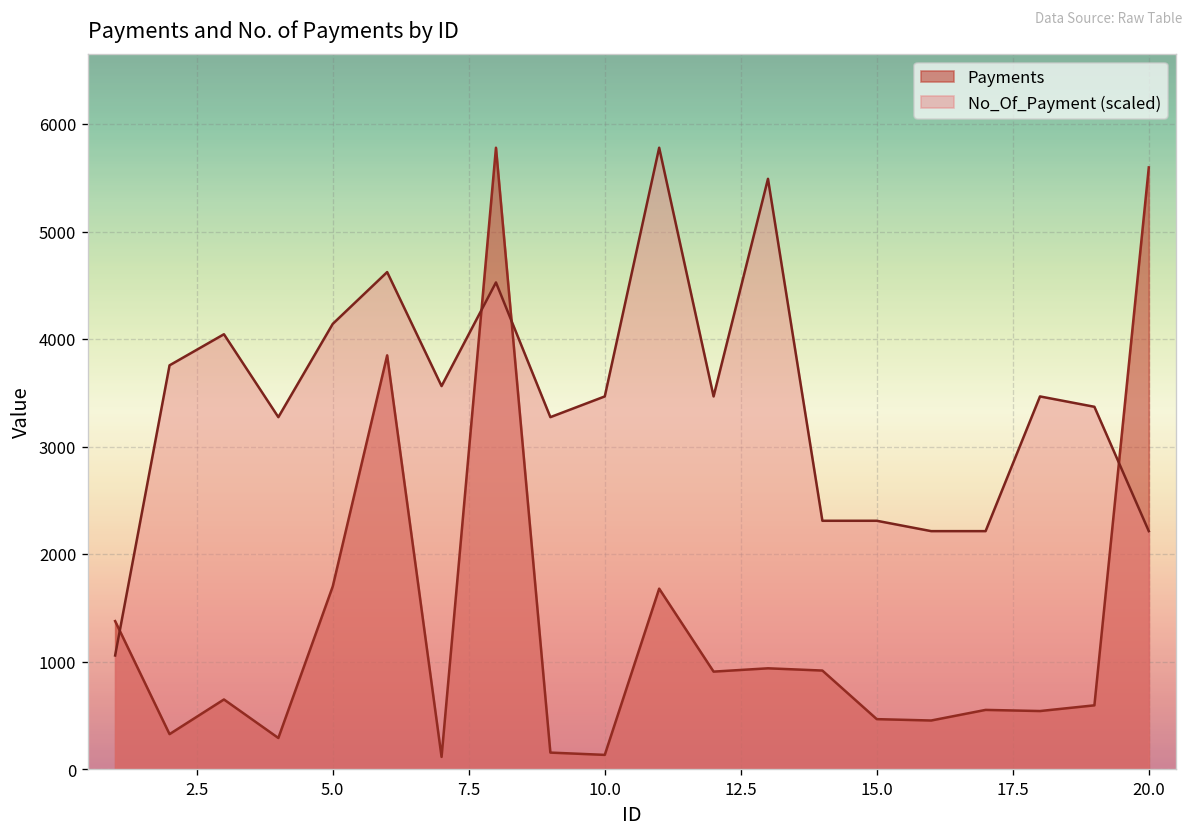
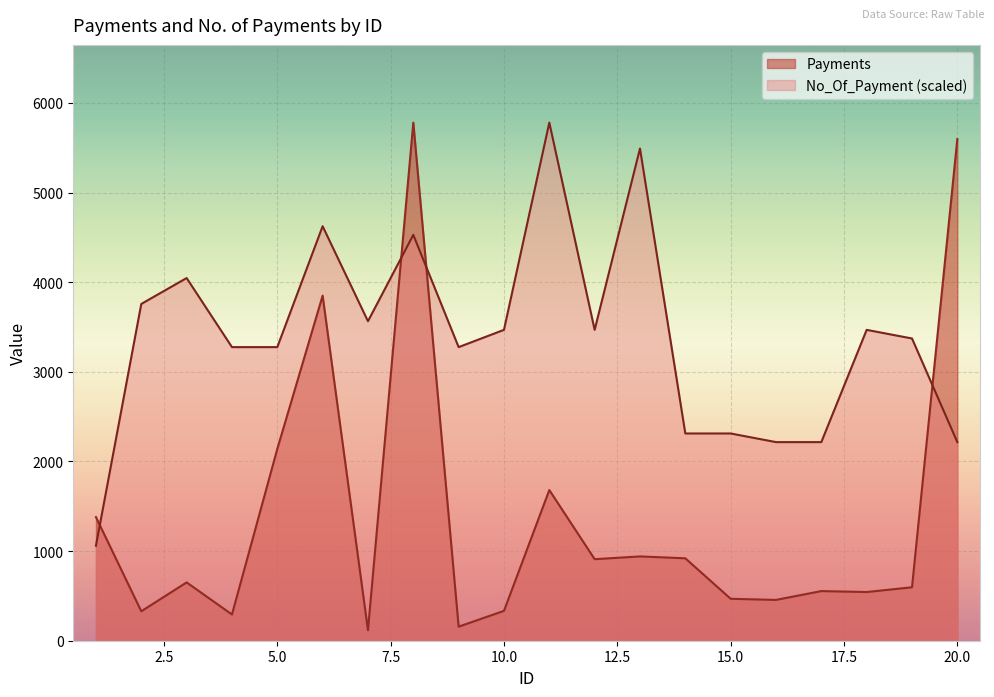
  {
    "Payments": {
-     "5.0": 1700,
-     "10.0": 100,
+     "5.0": 2100,
+     "10.0": 300,
      "15.0": 500,
      "20.0": 5600
    },
    "No_Of_Payment (scaled)": {
-     "5.0": 4100,
+     "5.0": 3300,
      "10.0": 3500,
      "15.0": 2300,
      "20.0": 2200
    }
  }
